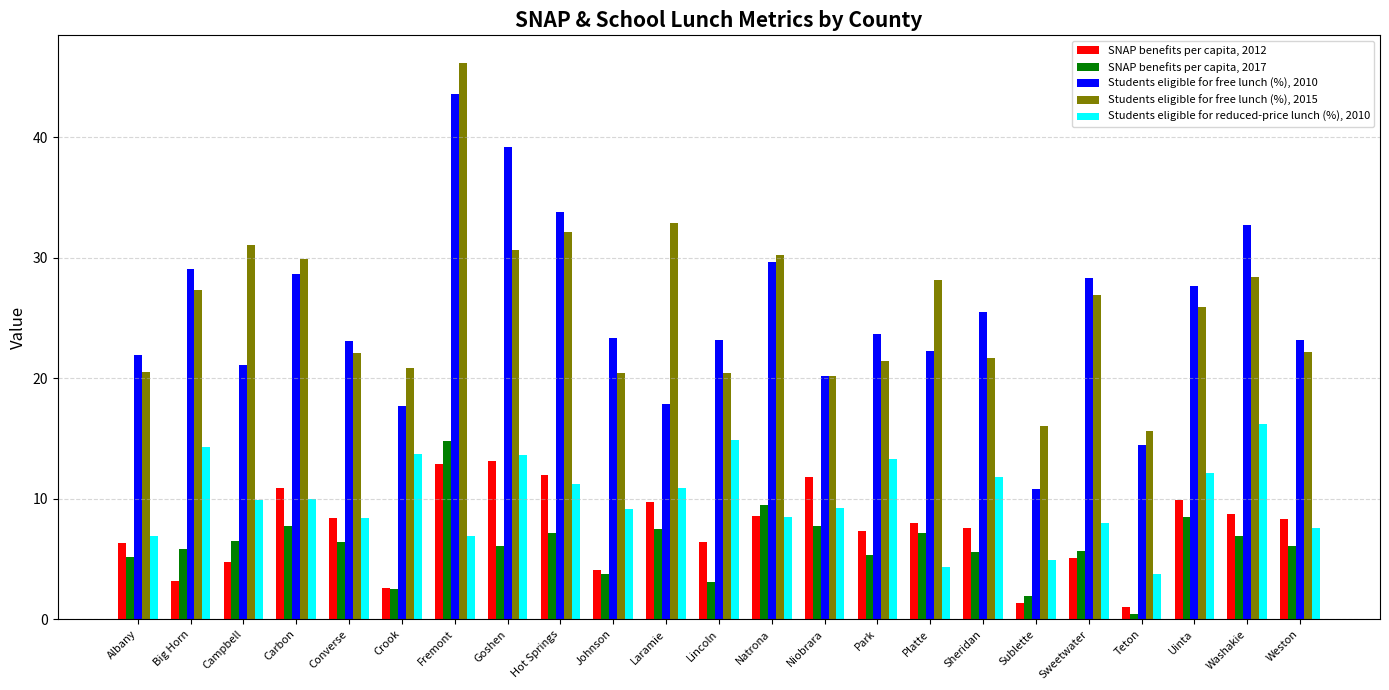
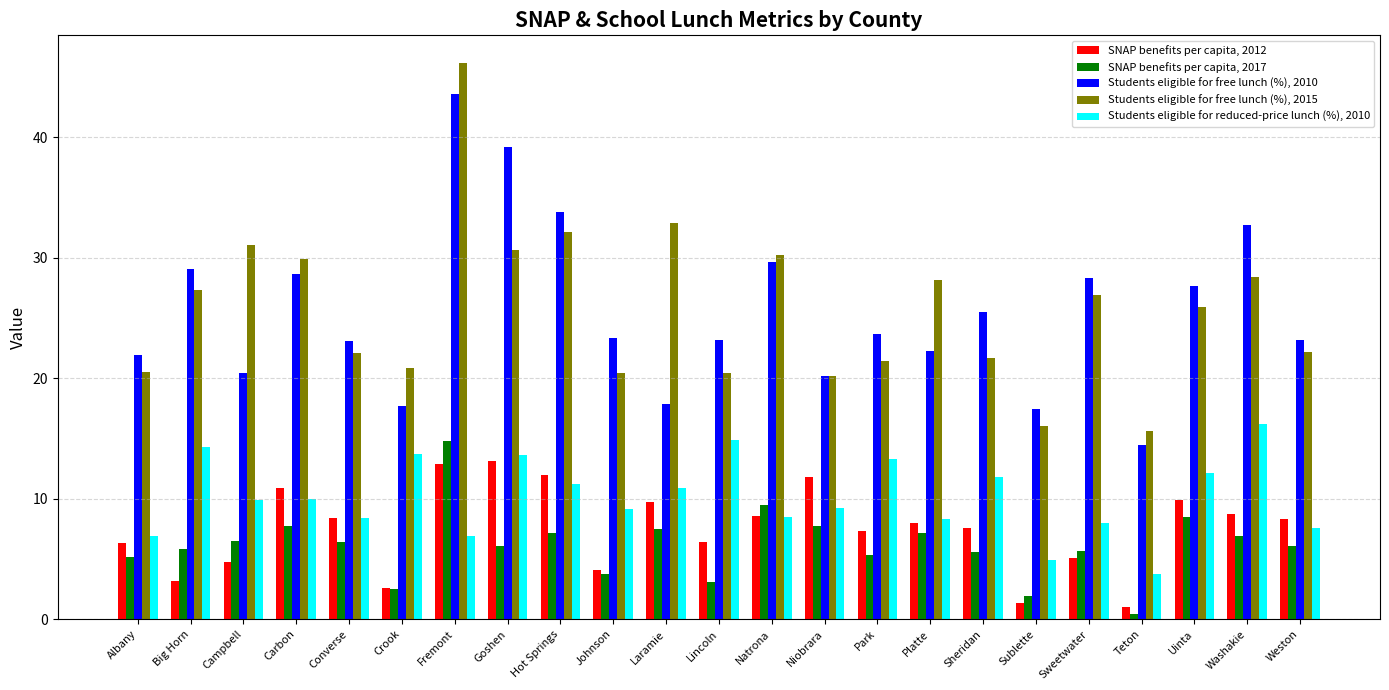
  {
    "SNAP benefits per capita, 2012": {
      "Albany": 6.3,
      "Big Horn": 3.2,
      "Campbell": 4.7,
      "Carbon": 10.9,
      "Converse": 8.4,
      "Crook": 2.6,
      "Fremont": 12.9,
      "Goshen": 13.1,
      "Hot Springs": 12.0,
      "Johnson": 4.1,
      "Laramie": 9.7,
      "Lincoln": 6.4,
      "Natrona": 8.6,
      "Niobrara": 11.8,
      "Park": 7.3,
      "Platte": 8.0,
      "Sheridan": 7.5,
      "Sublette": 1.4,
      "Sweetwater": 5.1,
      "Teton": 1.0,
      "Uinta": 9.9,
      "Washakie": 8.8,
      "Weston": 8.4
    },
    "SNAP benefits per capita, 2017": {
      "Albany": 5.2,
      "Big Horn": 5.9,
      "Campbell": 6.5,
      "Carbon": 7.7,
      "Converse": 6.4,
      "Crook": 2.5,
      "Fremont": 14.8,
      "Goshen": 6.0,
      "Hot Springs": 7.2,
      "Johnson": 3.8,
      "Laramie": 7.5,
      "Lincoln": 3.1,
      "Natrona": 9.5,
      "Niobrara": 7.7,
      "Park": 5.3,
      "Platte": 7.1,
      "Sheridan": 5.6,
      "Sublette": 1.9,
      "Sweetwater": 5.7,
      "Teton": 0.4,
      "Uinta": 8.5,
      "Washakie": 6.9,
      "Weston": 6.1
    },
    "Students eligible for free lunch (%), 2010": {
      "Albany": 22.0,
      "Big Horn": 29.1,
-     "Campbell": 21.1,
+     "Campbell": 20.5,
      "Carbon": 28.7,
      "Converse": 23.1,
      "Crook": 17.7,
      "Fremont": 43.6,
      "Goshen": 39.2,
      "Hot Springs": 33.8,
      "Johnson": 23.3,
      "Laramie": 17.8,
      "Lincoln": 23.1,
      "Natrona": 29.7,
      "Niobrara": 20.2,
      "Park": 23.7,
      "Platte": 22.2,
      "Sheridan": 25.5,
-     "Sublette": 10.8,
+     "Sublette": 17.5,
      "Sweetwater": 28.3,
      "Teton": 14.5,
      "Uinta": 27.7,
      "Washakie": 32.8,
      "Weston": 23.2
    },
    "Students eligible for free lunch (%), 2015": {
      "Albany": 20.5,
      "Big Horn": 27.3,
      "Campbell": 31.1,
      "Carbon": 29.9,
      "Converse": 22.1,
      "Crook": 20.9,
      "Fremont": 46.2,
      "Goshen": 30.6,
      "Hot Springs": 32.1,
      "Johnson": 20.4,
      "Laramie": 32.9,
      "Lincoln": 20.5,
      "Natrona": 30.2,
      "Niobrara": 20.2,
      "Park": 21.5,
      "Platte": 28.2,
      "Sheridan": 21.7,
      "Sublette": 16.1,
      "Sweetwater": 26.9,
      "Teton": 15.6,
      "Uinta": 25.9,
      "Washakie": 28.4,
      "Weston": 22.2
    },
    "Students eligible for reduced-price lunch (%), 2010": {
      "Albany": 6.9,
      "Big Horn": 14.3,
      "Campbell": 9.9,
      "Carbon": 10.0,
      "Converse": 8.4,
      "Crook": 13.8,
      "Fremont": 6.9,
      "Goshen": 13.7,
      "Hot Springs": 11.3,
      "Johnson": 9.1,
      "Laramie": 10.9,
      "Lincoln": 14.8,
      "Natrona": 8.5,
      "Niobrara": 9.2,
      "Park": 13.3,
-     "Platte": 4.4,
+     "Platte": 8.3,
      "Sheridan": 11.8,
      "Sublette": 4.9,
      "Sweetwater": 8.0,
      "Teton": 3.8,
      "Uinta": 12.1,
      "Washakie": 16.2,
      "Weston": 7.6
    }
  }
